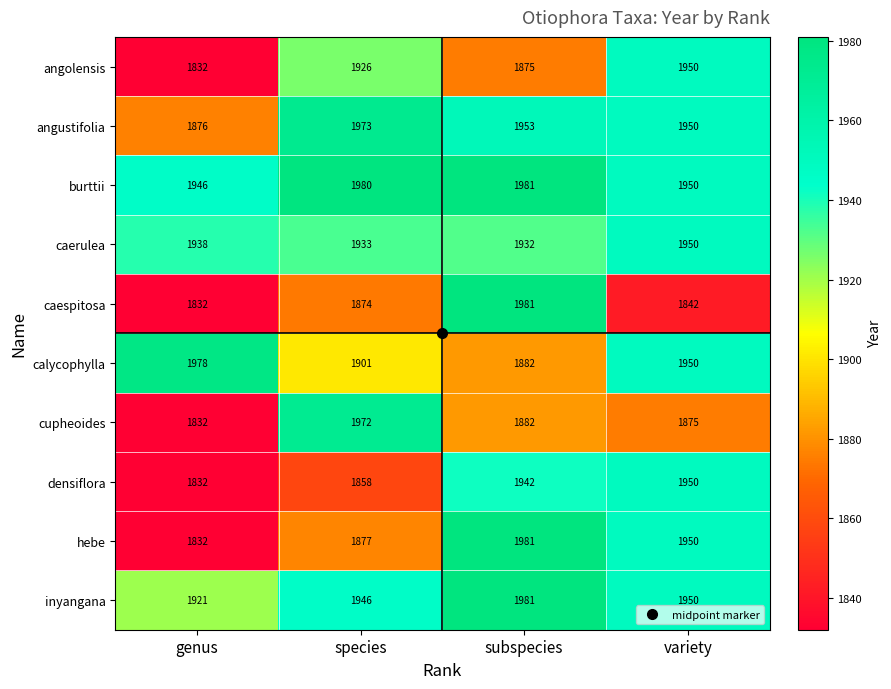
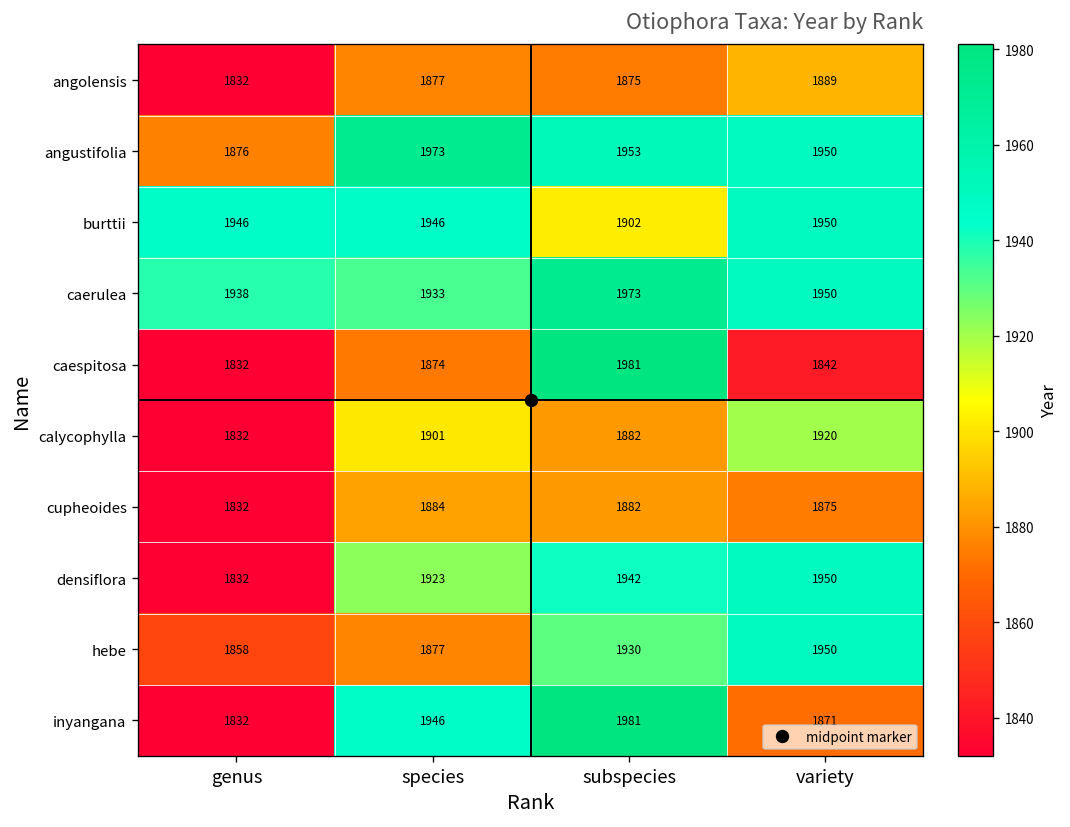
  {
    "angolensis": {
      "genus": 1832,
-     "species": 1926,
+     "species": 1877,
      "subspecies": 1875,
-     "variety": 1950
+     "variety": 1889
    },
    "angustifolia": {
      "genus": 1876,
      "species": 1973,
      "subspecies": 1953,
      "variety": 1950
    },
    "burttii": {
      "genus": 1946,
-     "species": 1980,
-     "subspecies": 1981,
+     "species": 1946,
+     "subspecies": 1902,
      "variety": 1950
    },
    "caerulea": {
      "genus": 1938,
      "species": 1933,
-     "subspecies": 1932,
+     "subspecies": 1973,
      "variety": 1950
    },
    "caespitosa": {
      "genus": 1832,
      "species": 1874,
      "subspecies": 1981,
      "variety": 1842
    },
    "calycophylla": {
-     "genus": 1978,
+     "genus": 1832,
      "species": 1901,
      "subspecies": 1882,
-     "variety": 1950
+     "variety": 1920
    },
    "cupheoides": {
      "genus": 1832,
-     "species": 1972,
+     "species": 1884,
      "subspecies": 1882,
      "variety": 1875
    },
    "densiflora": {
      "genus": 1832,
-     "species": 1858,
+     "species": 1923,
      "subspecies": 1942,
      "variety": 1950
    },
    "hebe": {
-     "genus": 1832,
+     "genus": 1858,
      "species": 1877,
-     "subspecies": 1981,
+     "subspecies": 1930,
      "variety": 1950
    },
    "inyangana": {
-     "genus": 1921,
+     "genus": 1832,
      "species": 1946,
      "subspecies": 1981,
-     "variety": 1950
+     "variety": 1871
    }
  }
